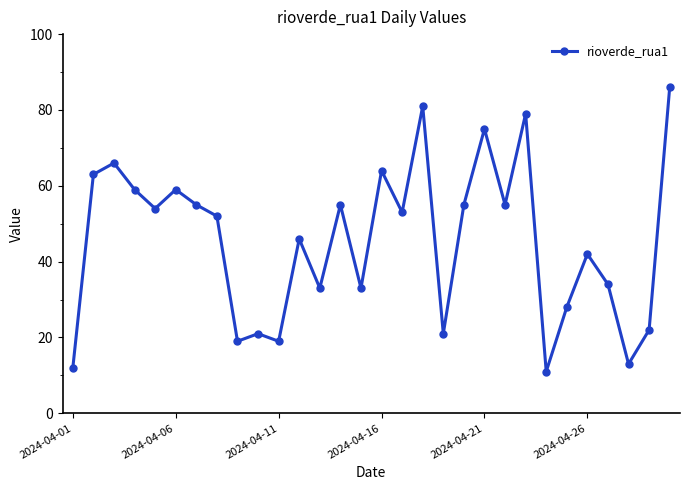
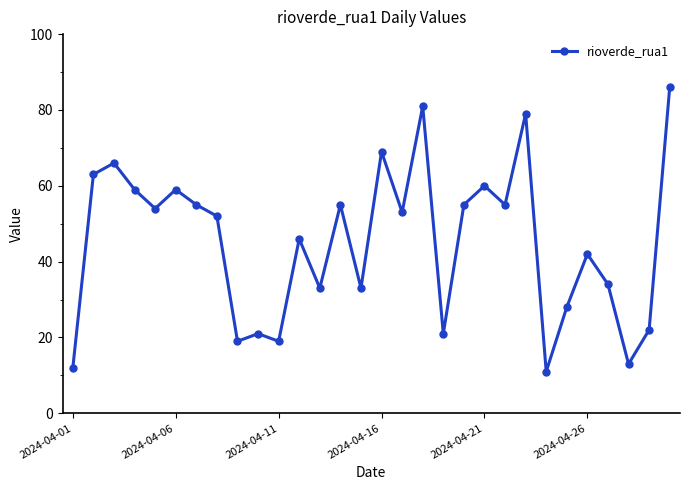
  {
    "2024-04-01": 12,
    "2024-04-06": 59,
    "2024-04-11": 19,
-   "2024-04-16": 64,
-   "2024-04-21": 75,
+   "2024-04-16": 69,
+   "2024-04-21": 60,
    "2024-04-26": 42
  }
